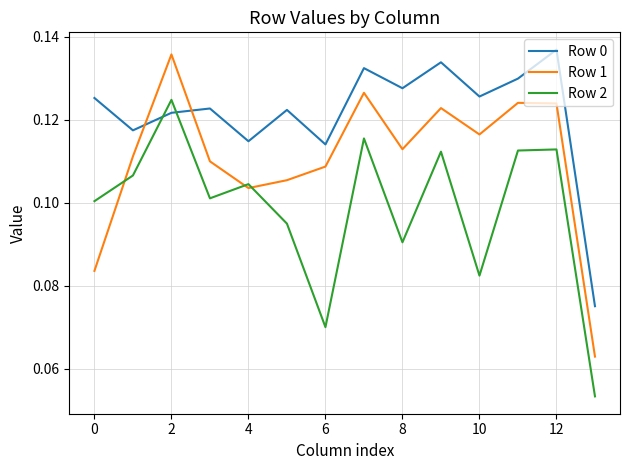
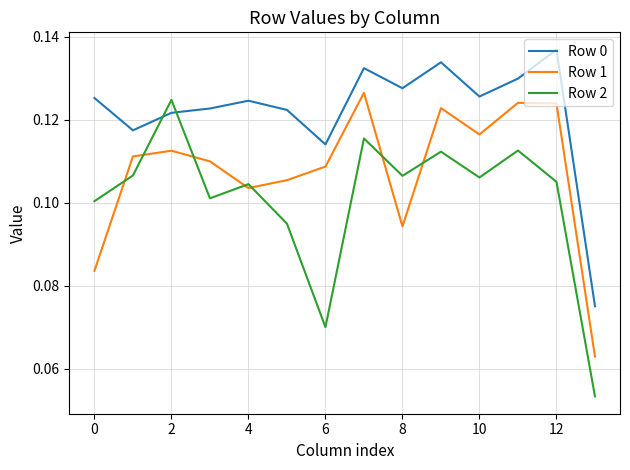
  {
    "Row 0": {
      "0": 0.125,
      "2": 0.122,
-     "4": 0.115,
+     "4": 0.125,
      "6": 0.114,
      "8": 0.128,
      "10": 0.126
    },
    "Row 1": {
      "0": 0.084,
-     "2": 0.136,
+     "2": 0.113,
      "4": 0.104,
      "6": 0.109,
-     "8": 0.113,
+     "8": 0.094,
      "10": 0.116
    },
    "Row 2": {
      "0": 0.100,
      "2": 0.125,
      "4": 0.104,
      "6": 0.070,
-     "8": 0.090,
-     "10": 0.082,
-     "12": 0.113
+     "8": 0.106,
+     "10": 0.106,
+     "12": 0.105
    }
  }
